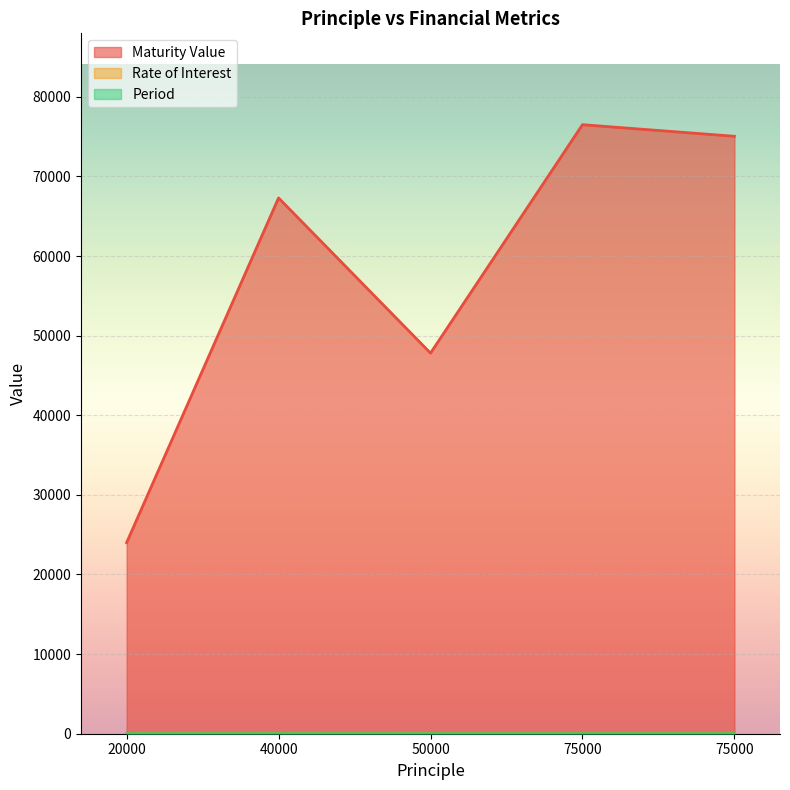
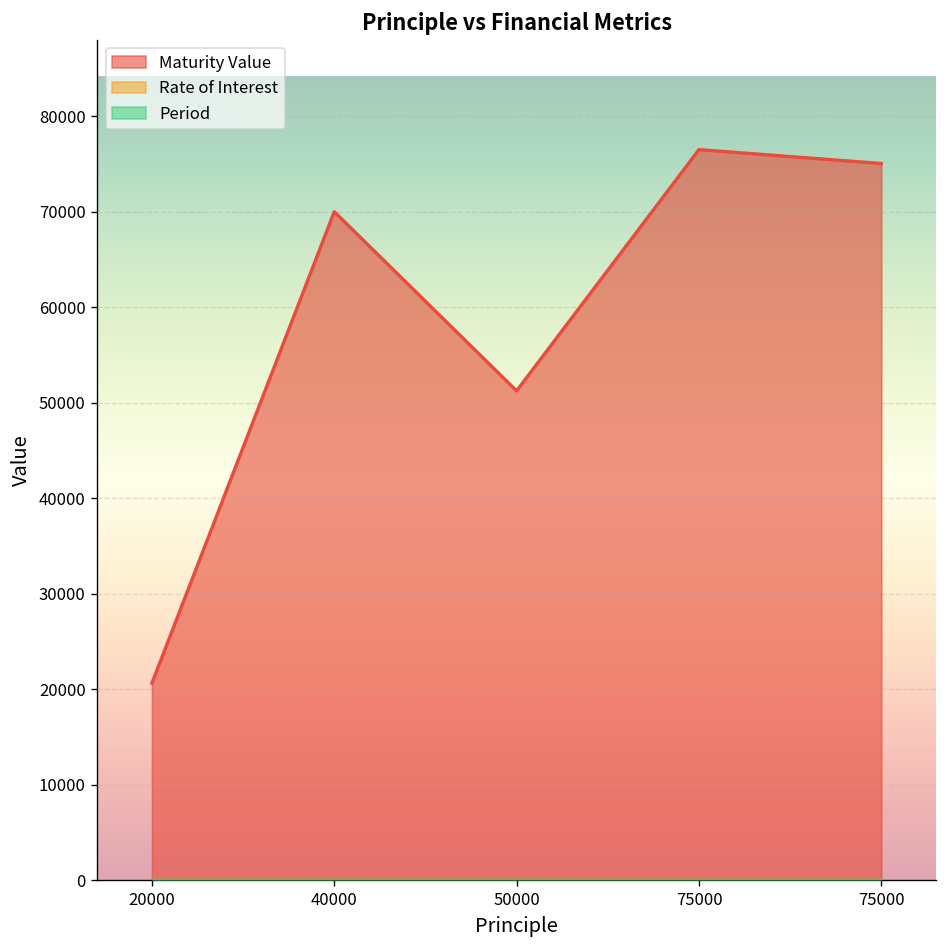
  {
    "Maturity Value": {
-     "20000": 24000,
-     "40000": 67000,
-     "50000": 48000
+     "20000": 21000,
+     "40000": 70000,
+     "50000": 51000
    },
    "Period": {
      "20000": 0,
      "40000": 0,
      "50000": 0
    }
  }
